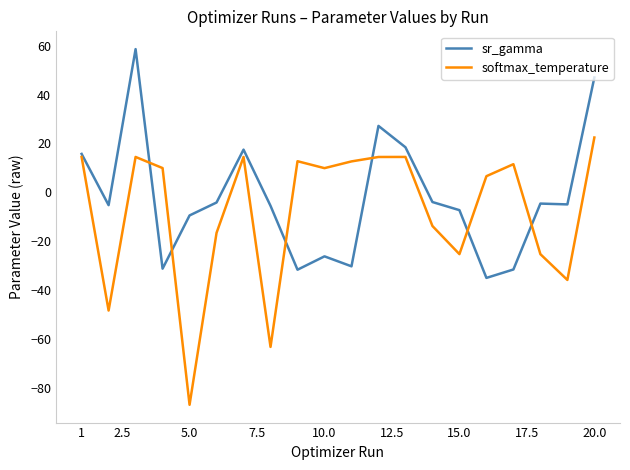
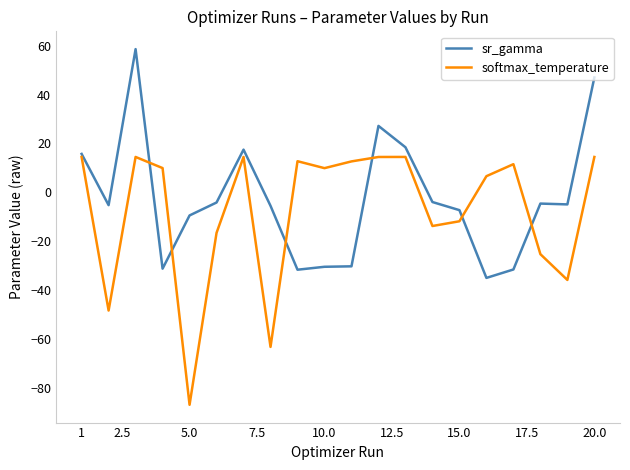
  {
    "sr_gamma": {
      "1": 16,
      "5.0": -9,
-     "10.0": -26,
+     "10.0": -31,
      "15.0": -7
    },
    "softmax_temperature": {
      "1": 14,
      "5.0": -87,
      "10.0": 10,
-     "15.0": -25,
-     "20.0": 22
+     "15.0": -12,
+     "20.0": 14
    }
  }
